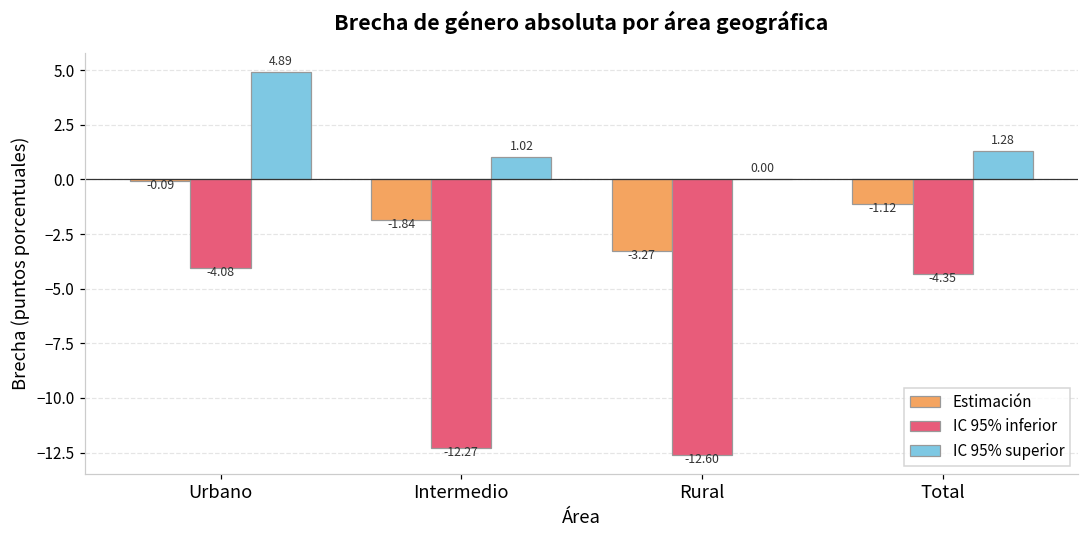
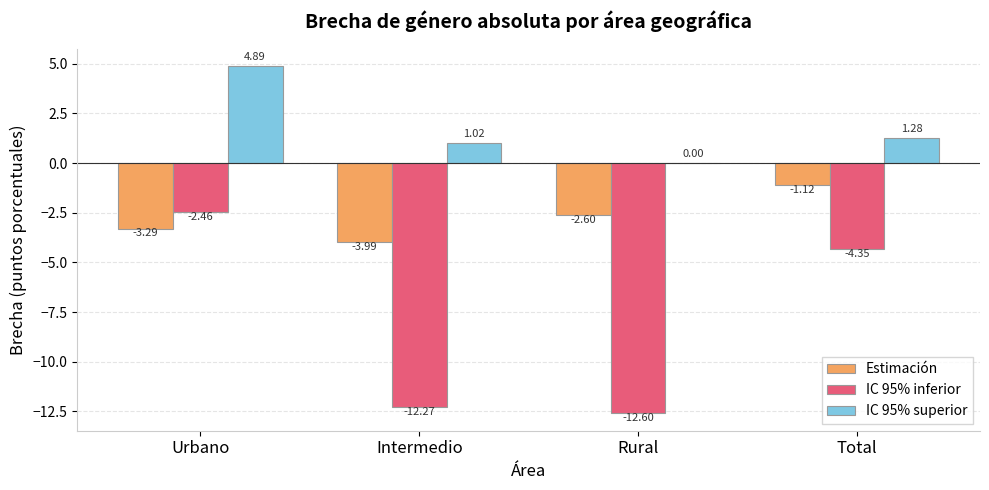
  {
    "Estimación": {
-     "Urbano": -0.09,
-     "Intermedio": -1.84,
-     "Rural": -3.27,
+     "Urbano": -3.29,
+     "Intermedio": -3.99,
+     "Rural": -2.60,
      "Total": -1.12
    },
    "IC 95% inferior": {
-     "Urbano": -4.08,
+     "Urbano": -2.46,
      "Intermedio": -12.27,
      "Rural": -12.60,
      "Total": -4.35
    },
    "IC 95% superior": {
      "Urbano": 4.89,
      "Intermedio": 1.02,
      "Rural": 0.00,
      "Total": 1.28
    }
  }
